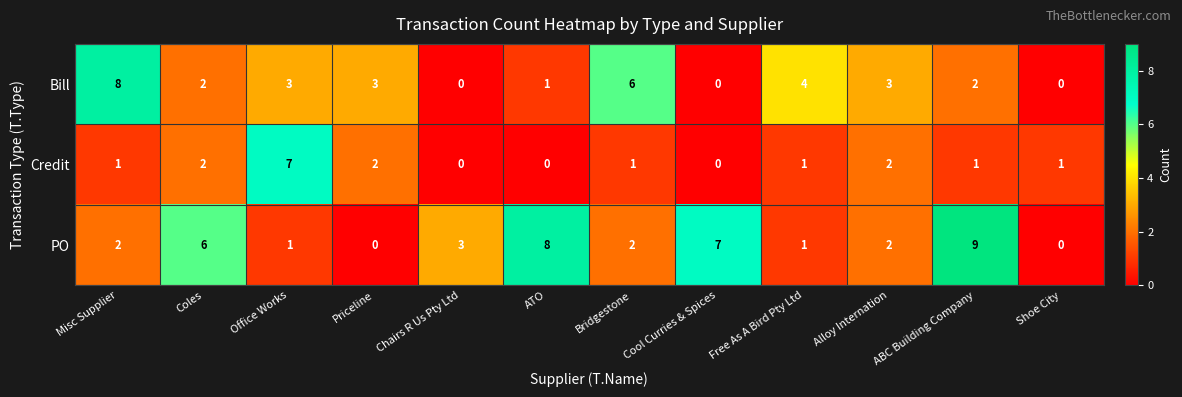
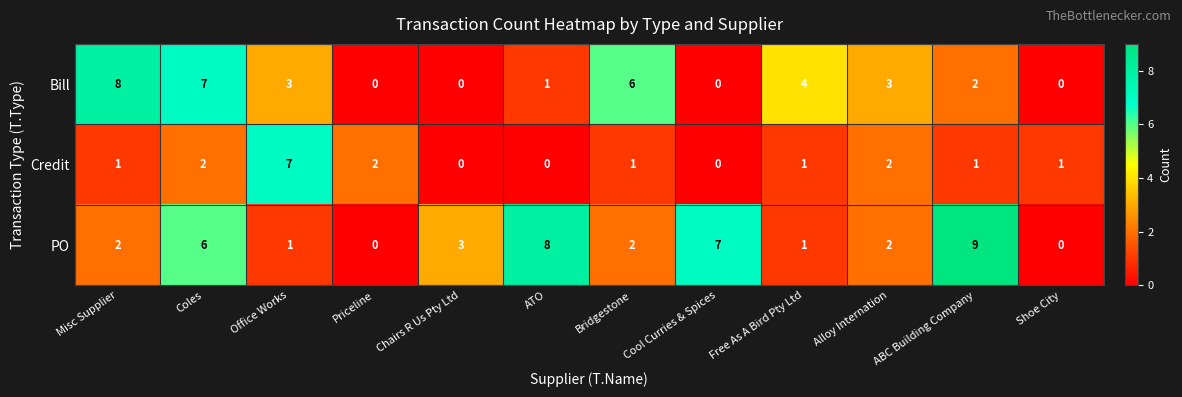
  {
    "Bill": {
      "Misc Supplier": 8,
-     "Coles": 2,
+     "Coles": 7,
      "Office Works": 3,
-     "Priceline": 3,
+     "Priceline": 0,
      "Chairs R Us Pty Ltd": 0,
      "ATO": 1,
      "Bridgestone": 6,
      "Cool Curries & Spices": 0,
      "Free As A Bird Pty Ltd": 4,
      "Alloy Internation": 3,
      "ABC Building Company": 2,
      "Shoe City": 0
    },
    "Credit": {
      "Misc Supplier": 1,
      "Coles": 2,
      "Office Works": 7,
      "Priceline": 2,
      "Chairs R Us Pty Ltd": 0,
      "ATO": 0,
      "Bridgestone": 1,
      "Cool Curries & Spices": 0,
      "Free As A Bird Pty Ltd": 1,
      "Alloy Internation": 2,
      "ABC Building Company": 1,
      "Shoe City": 1
    },
    "PO": {
      "Misc Supplier": 2,
      "Coles": 6,
      "Office Works": 1,
      "Priceline": 0,
      "Chairs R Us Pty Ltd": 3,
      "ATO": 8,
      "Bridgestone": 2,
      "Cool Curries & Spices": 7,
      "Free As A Bird Pty Ltd": 1,
      "Alloy Internation": 2,
      "ABC Building Company": 9,
      "Shoe City": 0
    }
  }
